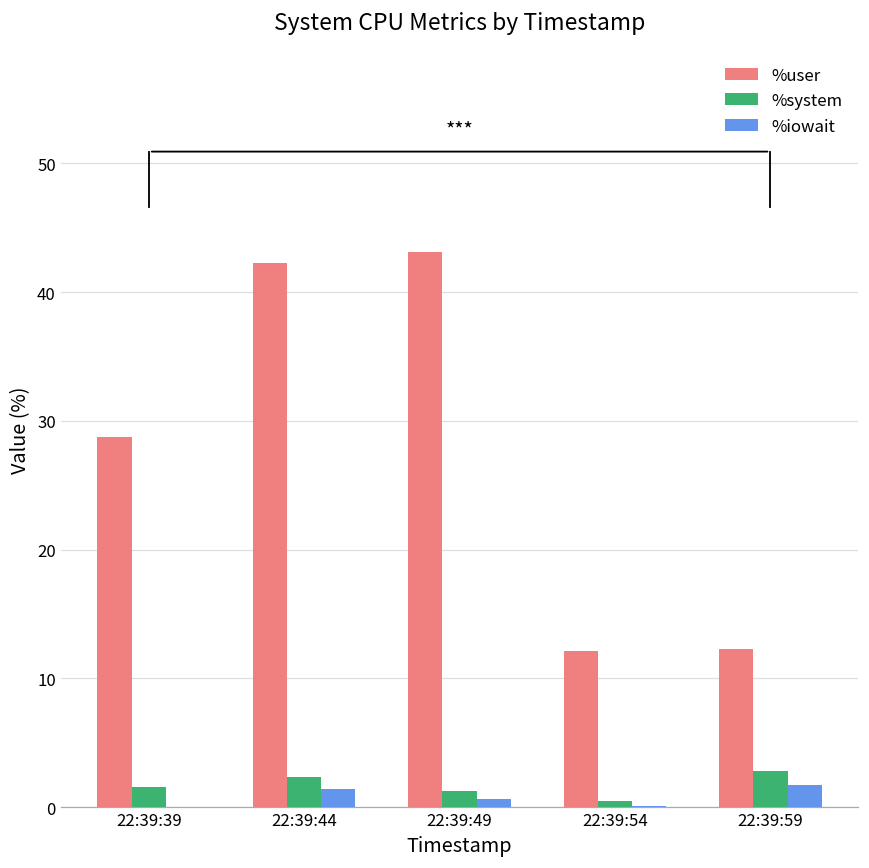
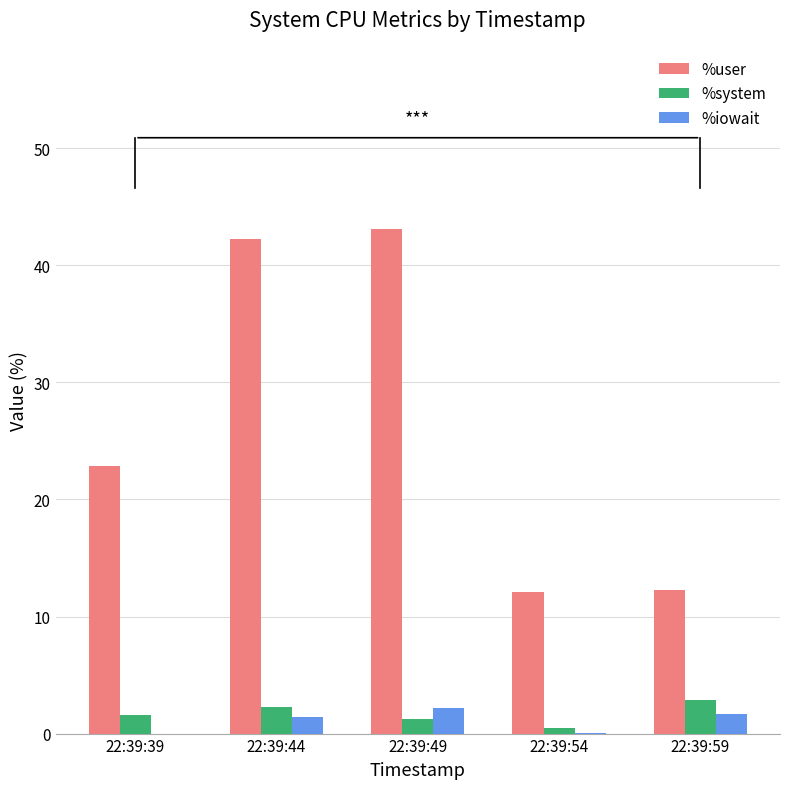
  {
    "%user": {
-     "22:39:39": 28.8,
+     "22:39:39": 22.9,
      "22:39:44": 42.3,
      "22:39:49": 43.1,
      "22:39:54": 12.1,
      "22:39:59": 12.3
    },
    "%system": {
      "22:39:39": 1.6,
      "22:39:44": 2.3,
      "22:39:49": 1.3,
      "22:39:54": 0.5,
      "22:39:59": 2.8
    },
    "%iowait": {
      "22:39:39": 0.0,
      "22:39:44": 1.4,
-     "22:39:49": 0.6,
+     "22:39:49": 2.2,
      "22:39:59": 1.7
    }
  }
